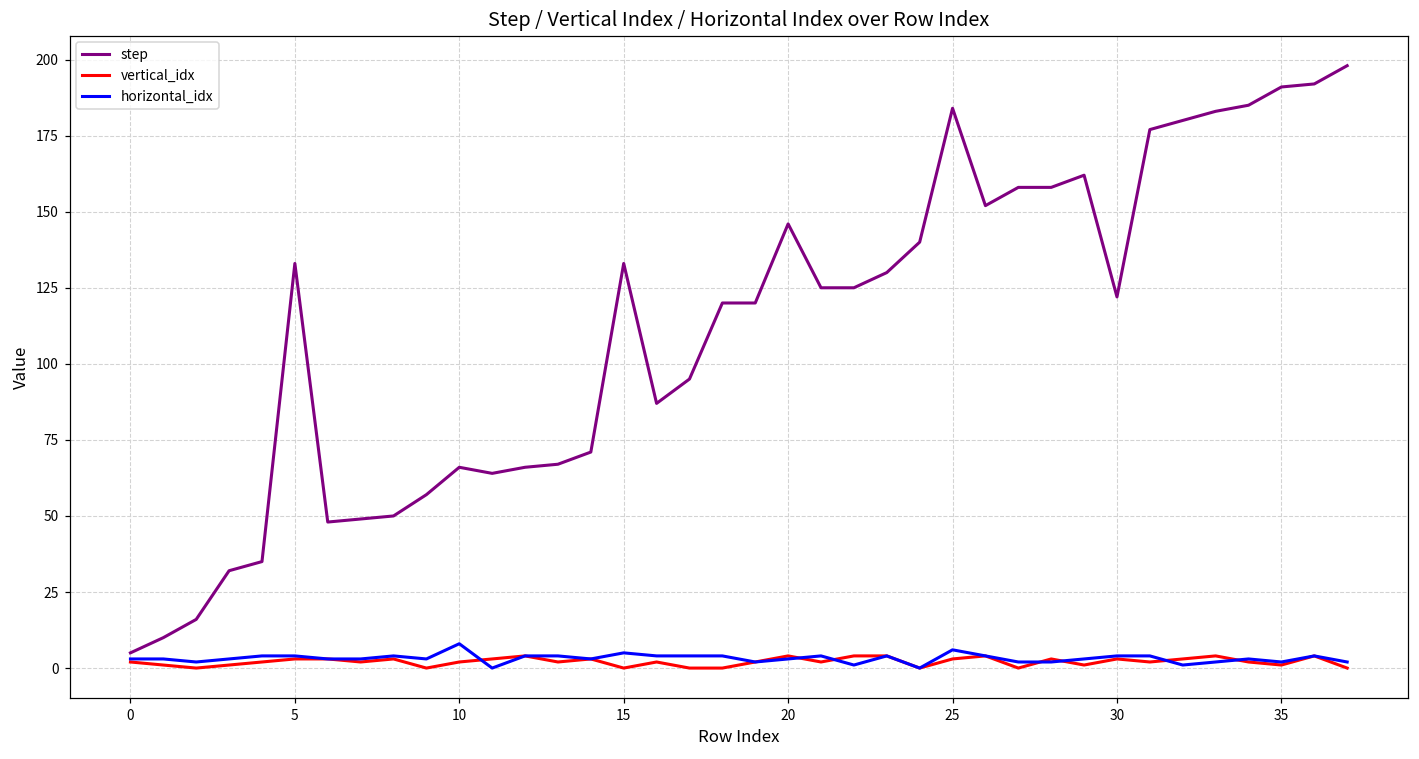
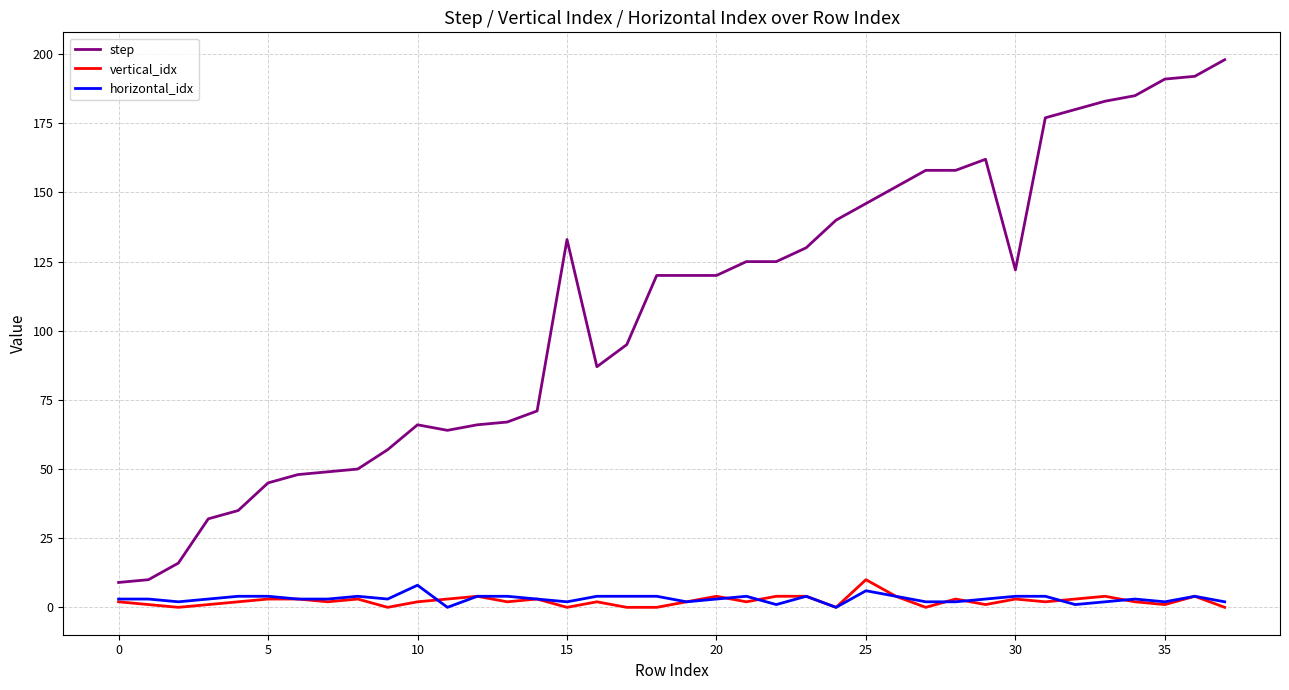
  {
    "step": {
-     "0": 5,
-     "5": 133,
+     "0": 9,
+     "5": 45,
      "10": 66,
      "15": 133,
-     "20": 146,
-     "25": 184,
+     "20": 120,
+     "25": 146,
      "30": 122,
      "35": 191
    },
    "vertical_idx": {
      "0": 2,
      "5": 3,
      "10": 2,
      "15": 0,
      "20": 4,
-     "25": 3,
+     "25": 10,
      "30": 3,
      "35": 1
    },
    "horizontal_idx": {
      "0": 3,
      "5": 4,
      "10": 8,
-     "15": 5,
+     "15": 2,
      "20": 3,
      "25": 6,
      "30": 4,
      "35": 2
    }
  }
